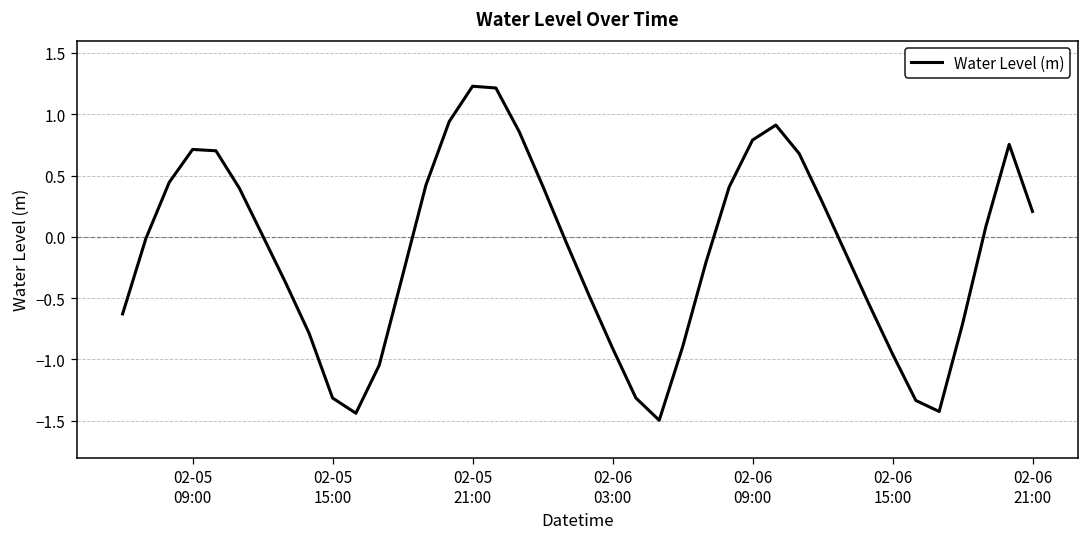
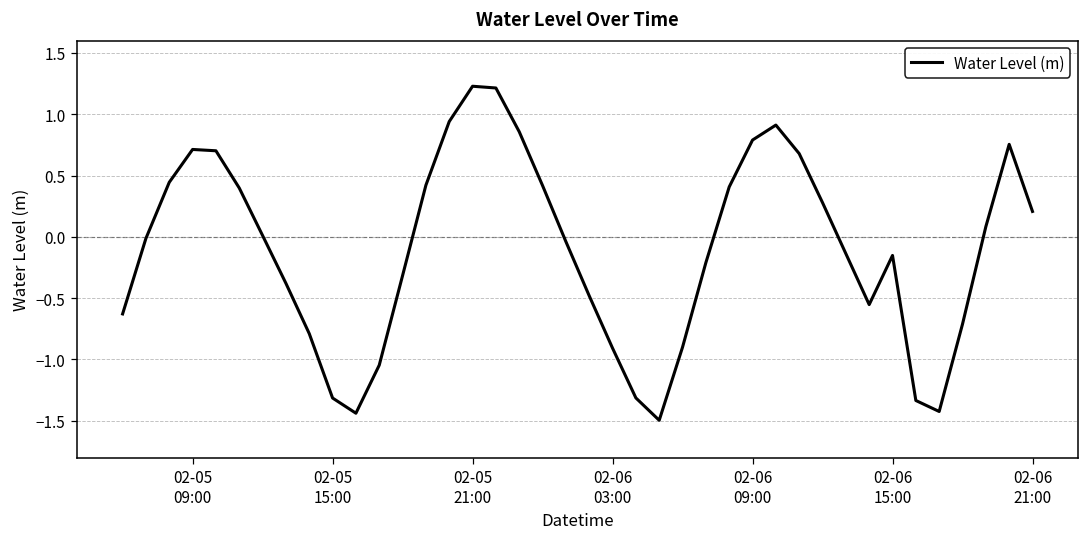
  {
    "02-05 09:00": 0.71,
    "02-05 15:00": -1.31,
    "02-05 21:00": 1.23,
    "02-06 03:00": -0.91,
    "02-06 09:00": 0.79,
-   "02-06 15:00": -0.96,
+   "02-06 15:00": -0.15,
    "02-06 21:00": 0.21
  }
